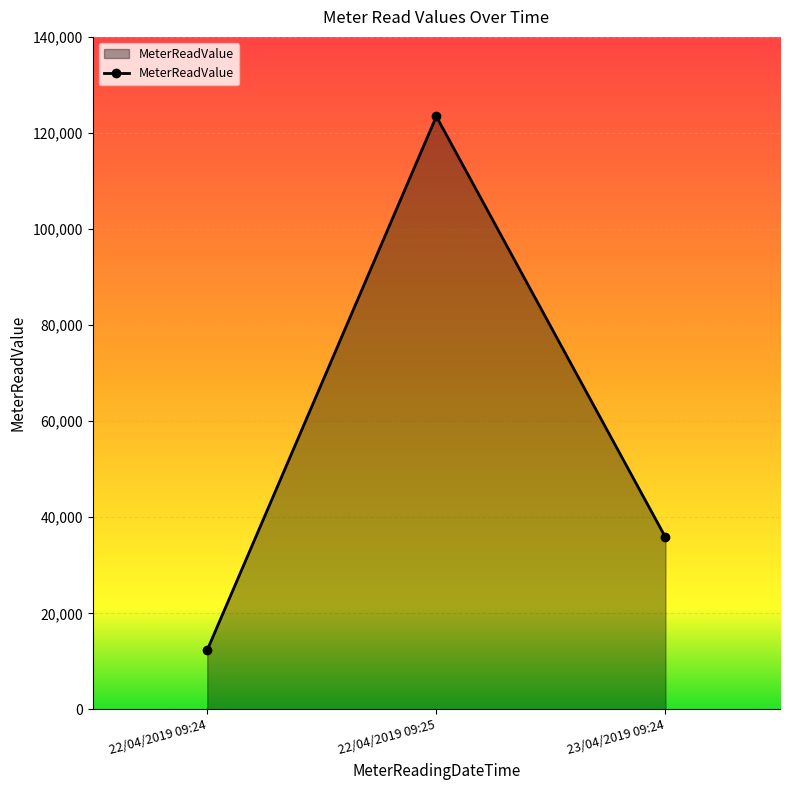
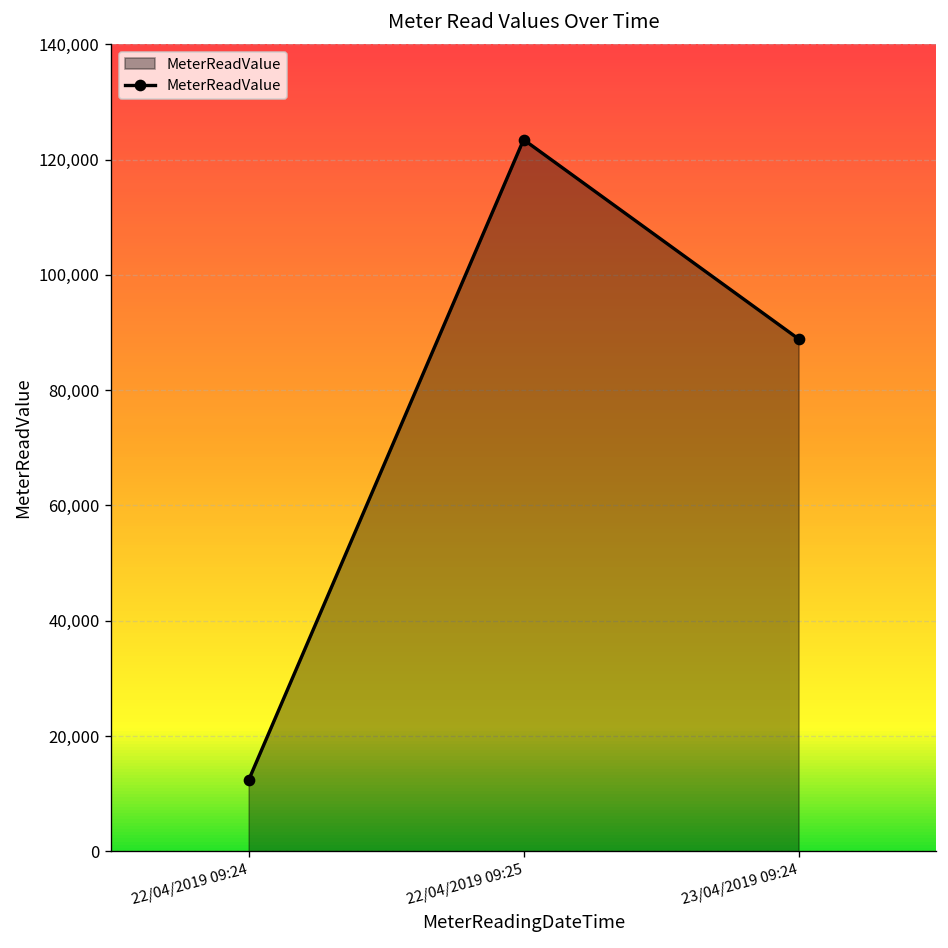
  {
    "22/04/2019 09:24": "12,000",
    "22/04/2019 09:25": "123,000",
-   "23/04/2019 09:24": "36,000"
+   "23/04/2019 09:24": "89,000"
  }
